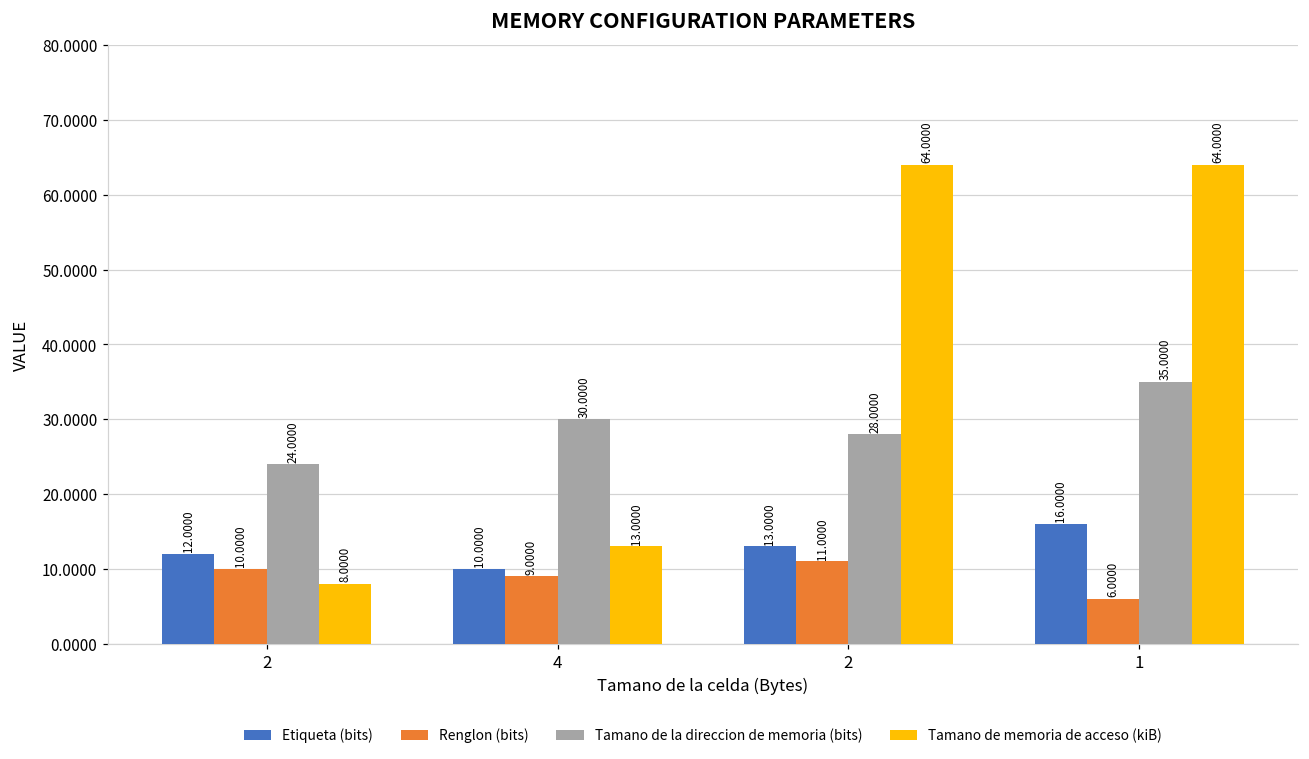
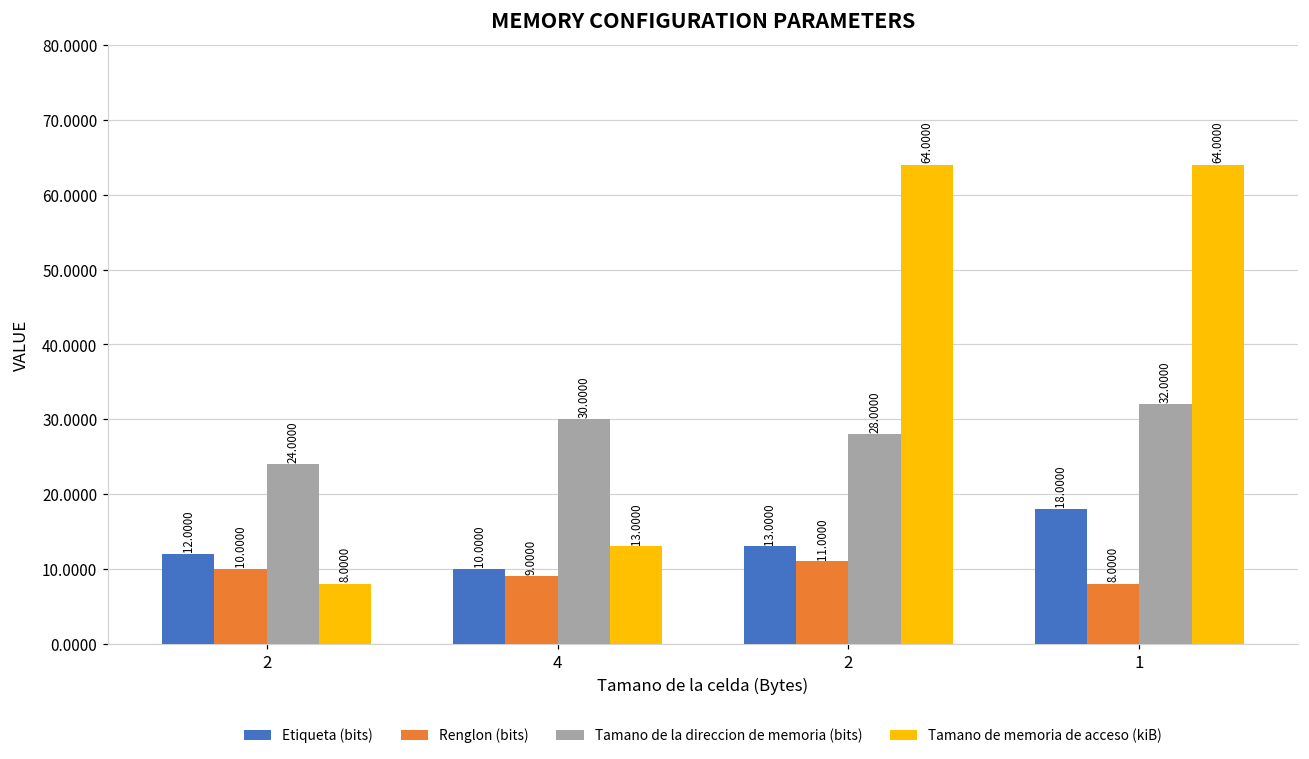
  {
    "Etiqueta (bits)": {
      "4": 10.0000,
-     "1": 16.0000
+     "1": 18.0000
    },
    "Renglon (bits)": {
      "4": 9.0000,
-     "1": 6.0000
+     "1": 8.0000
    },
    "Tamano de la direccion de memoria (bits)": {
      "4": 30.0000,
-     "1": 35.0000
+     "1": 32.0000
    },
    "Tamano de memoria de acceso (kiB)": {
      "4": 13.0000,
      "1": 64.0000
    }
  }
